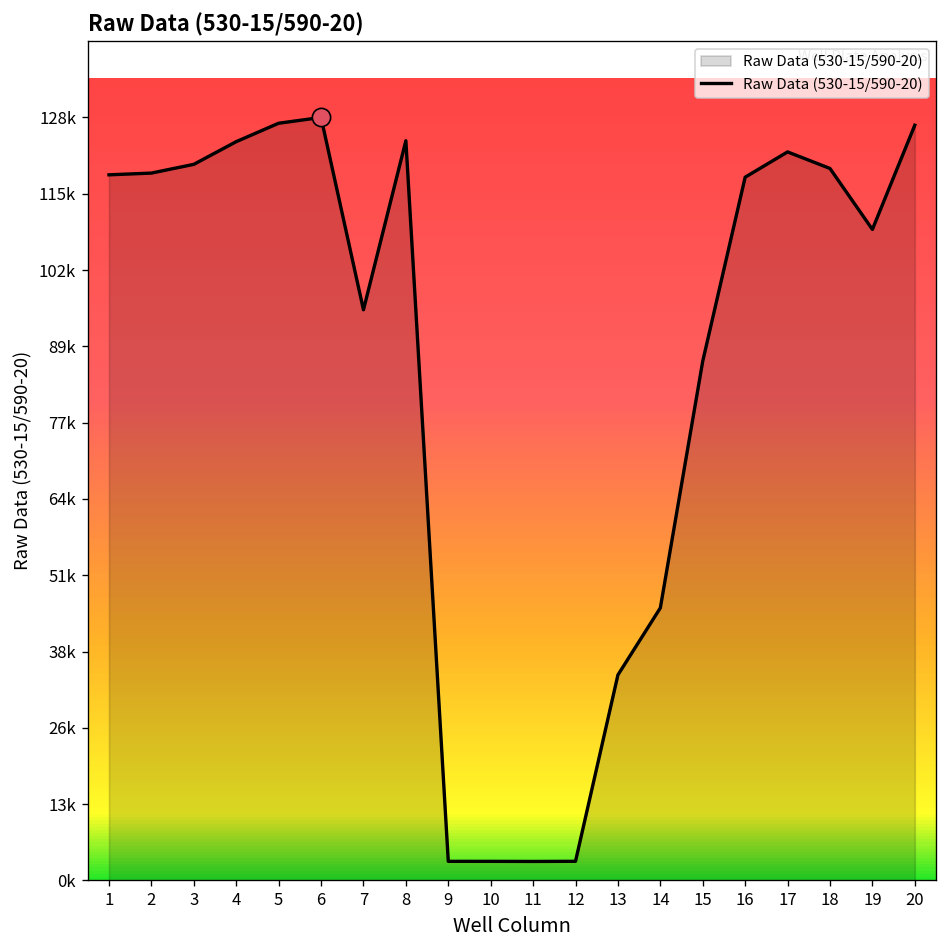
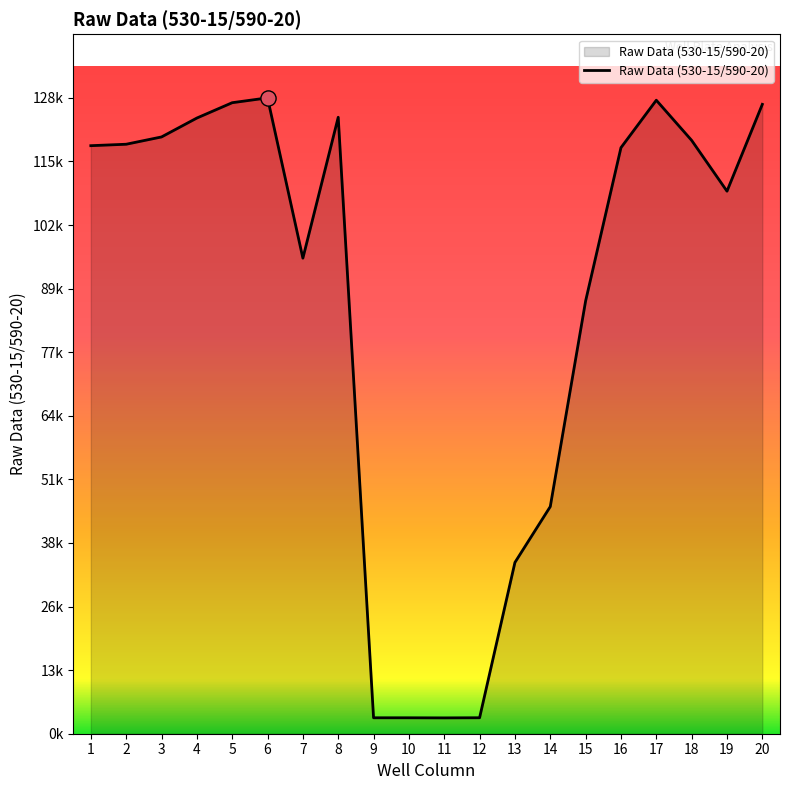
  {
    "Raw Data (530-15/590-20)": {
      "1": 118000,
      "2": 118000,
      "3": 120000,
      "4": 124000,
      "5": 127000,
      "7": 96000,
      "8": 124000,
      "9": 3000,
      "10": 3000,
      "11": 3000,
      "12": 3000,
      "13": 34000,
      "14": 46000,
      "15": 87000,
      "16": 118000,
-     "17": 122000,
+     "17": 127000,
      "18": 119000,
      "19": 109000,
      "20": 126000
    }
  }
